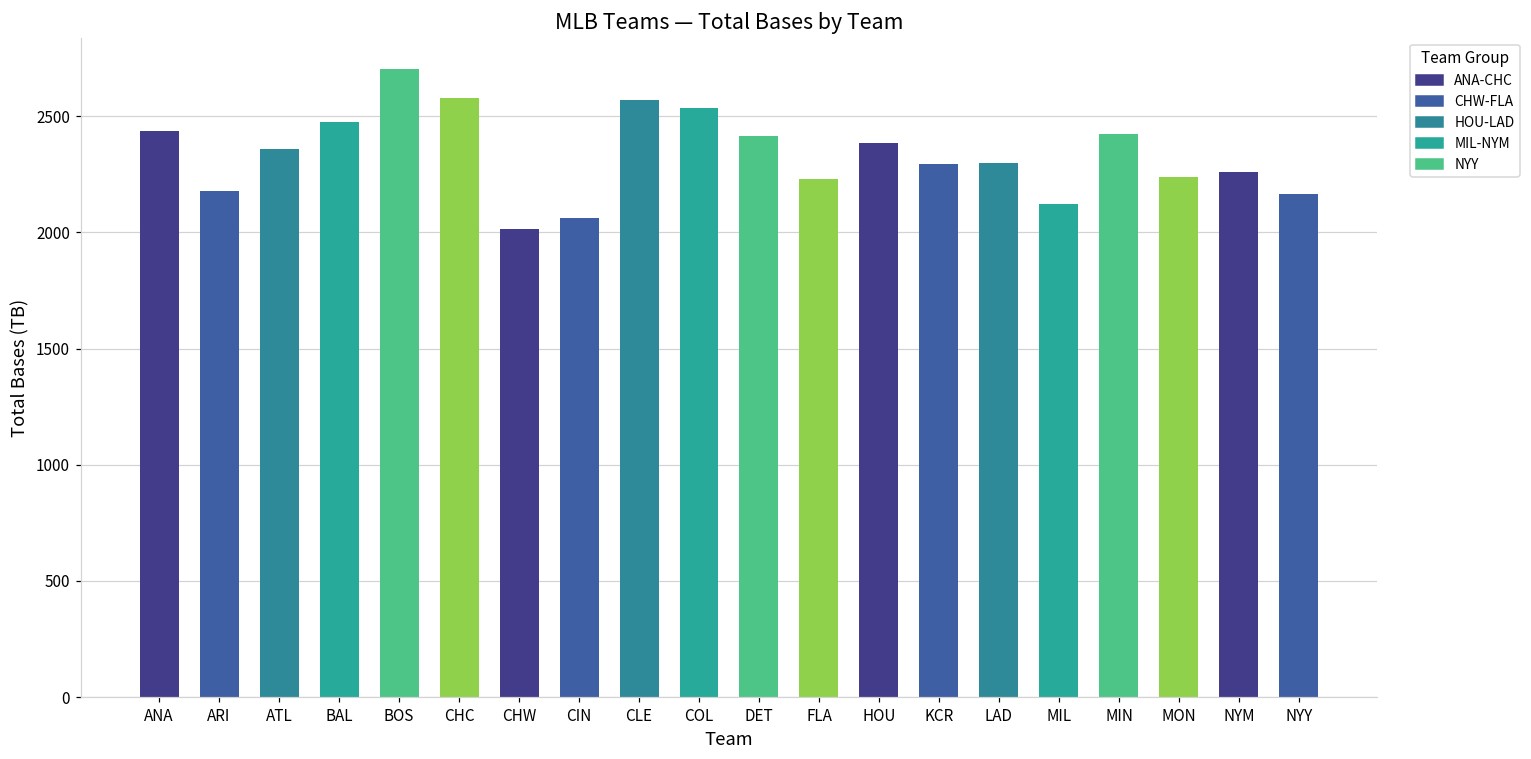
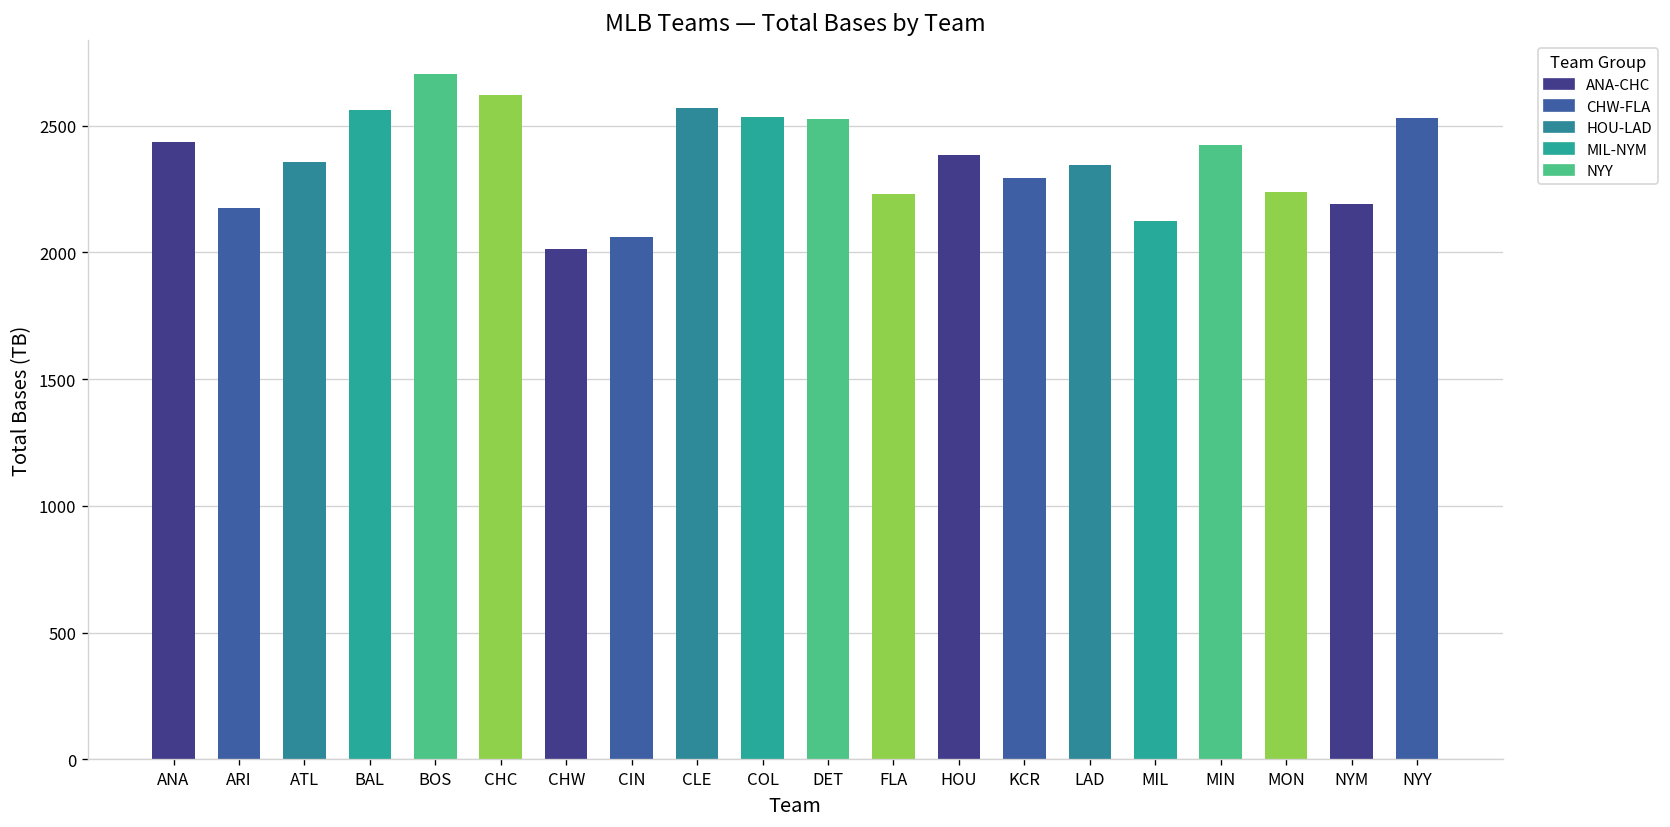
  {
    "ANA": 2440,
    "ARI": 2180,
    "ATL": 2360,
-   "BAL": 2480,
+   "BAL": 2560,
    "BOS": 2700,
-   "CHC": 2580,
+   "CHC": 2620,
    "CHW": 2010,
    "CIN": 2060,
    "CLE": 2570,
    "COL": 2540,
-   "DET": 2410,
+   "DET": 2530,
    "FLA": 2230,
    "HOU": 2390,
    "KCR": 2290,
-   "LAD": 2300,
+   "LAD": 2350,
    "MIL": 2120,
    "MIN": 2430,
    "MON": 2240,
-   "NYM": 2260,
-   "NYY": 2160
+   "NYM": 2190,
+   "NYY": 2530
  }
